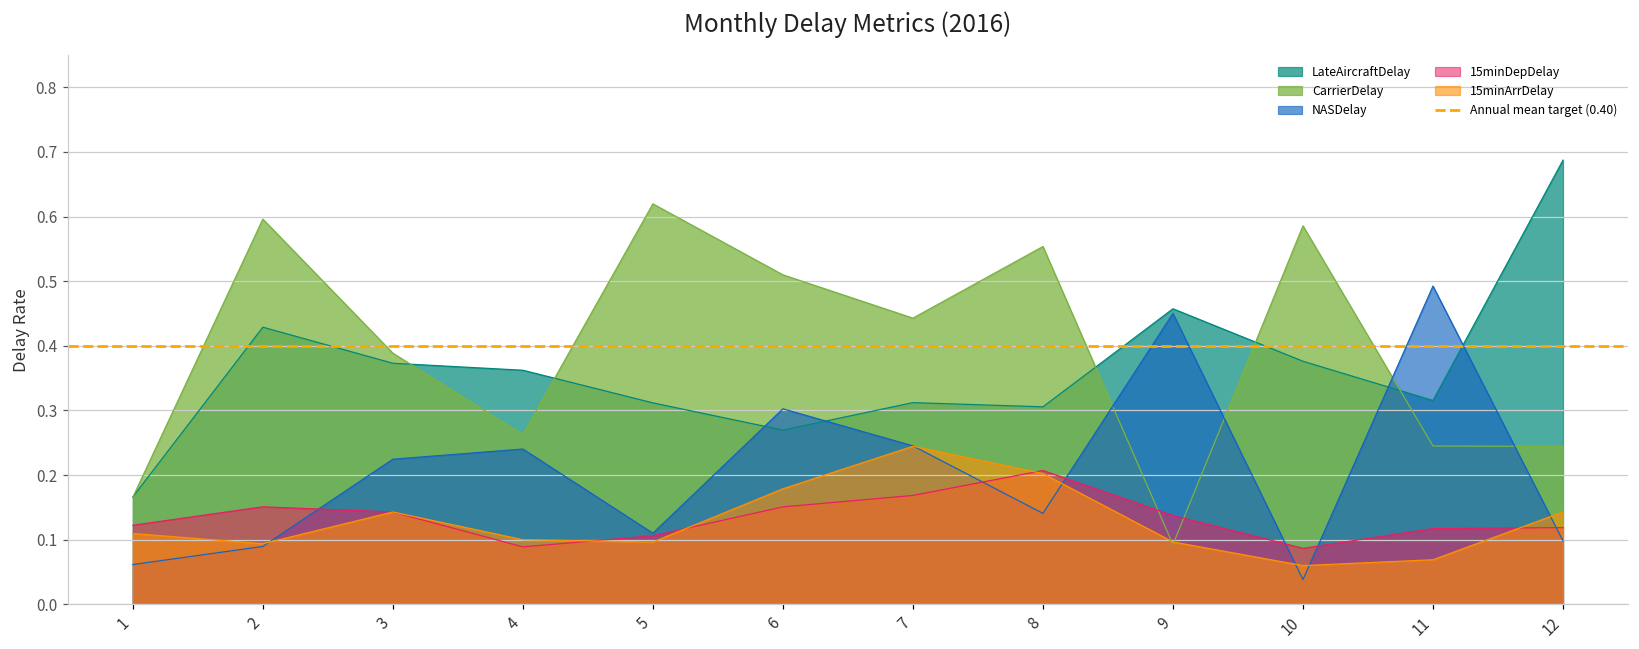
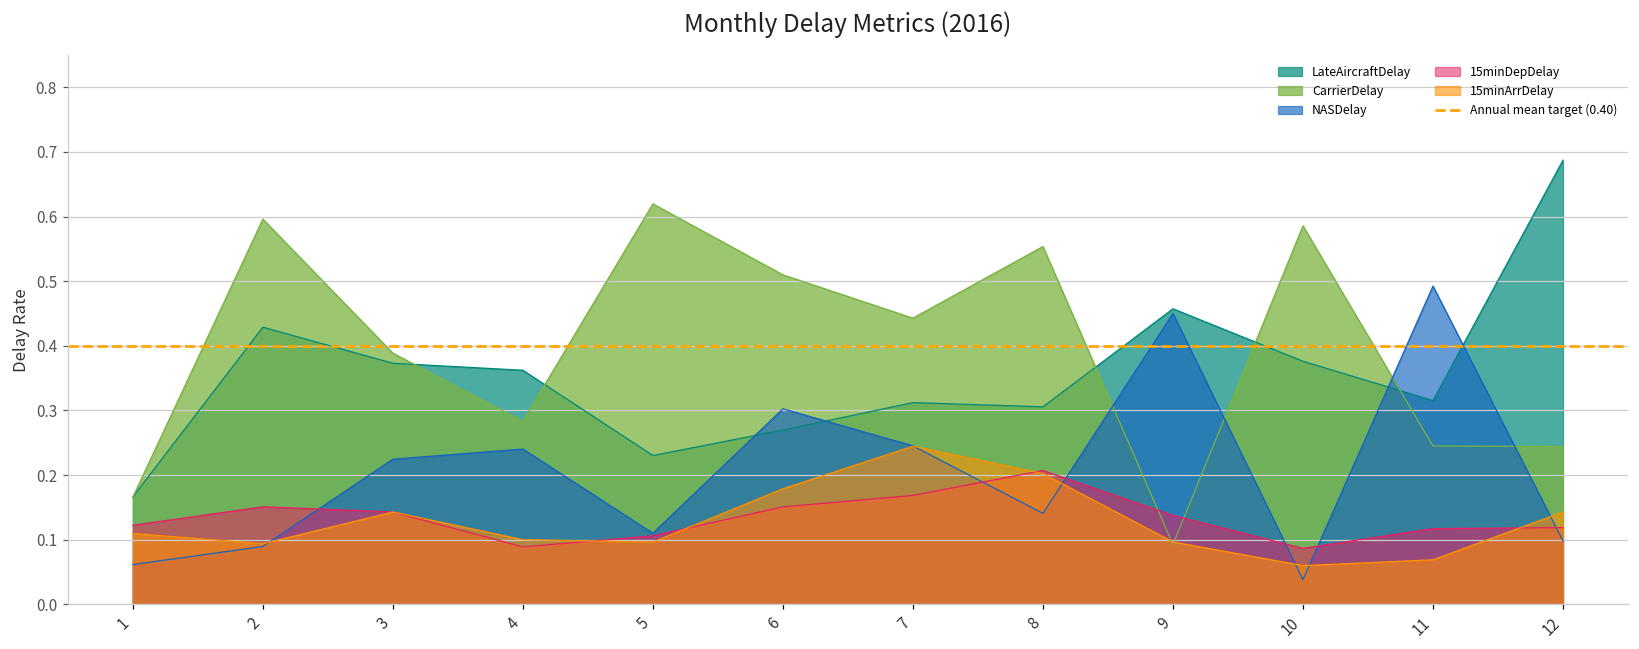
  {
    "LateAircraftDelay": {
      "2": 0.43,
      "3": 0.37,
      "4": 0.36,
-     "5": 0.31,
+     "5": 0.23,
      "6": 0.27,
      "7": 0.31,
      "8": 0.31,
      "9": 0.46,
      "10": 0.38,
      "11": 0.32,
      "12": 0.69
    },
    "CarrierDelay": {
      "2": 0.60,
      "3": 0.39,
-     "4": 0.26,
+     "4": 0.28,
      "5": 0.62,
      "6": 0.51,
      "7": 0.44,
      "8": 0.55,
      "10": 0.59,
      "11": 0.25,
      "12": 0.24
    },
    "NASDelay": {
      "1": 0.06,
      "3": 0.22,
      "4": 0.24,
      "6": 0.30,
      "8": 0.14,
      "9": 0.45,
      "10": 0.04,
      "11": 0.49,
      "12": 0.10
    },
    "15minDepDelay": {
      "1": 0.12,
      "2": 0.15,
      "4": 0.09,
      "6": 0.15,
      "7": 0.17,
      "8": 0.21,
      "9": 0.14,
      "10": 0.09,
      "11": 0.12,
      "12": 0.12
    },
    "15minArrDelay": {
      "1": 0.11,
      "4": 0.10,
      "5": 0.10,
      "6": 0.18,
      "8": 0.20,
      "10": 0.06,
      "11": 0.07,
      "12": 0.14
    }
  }
